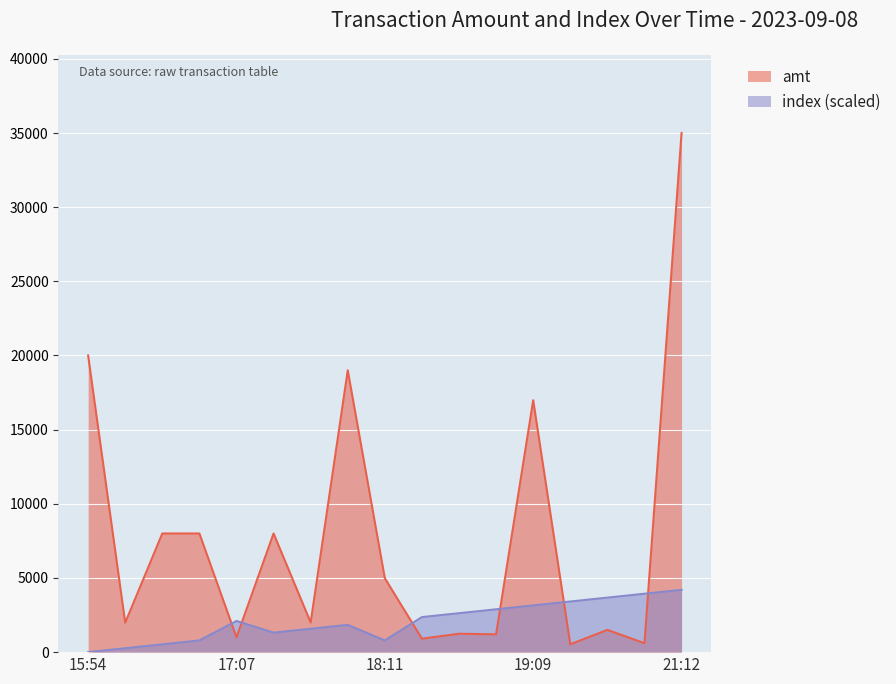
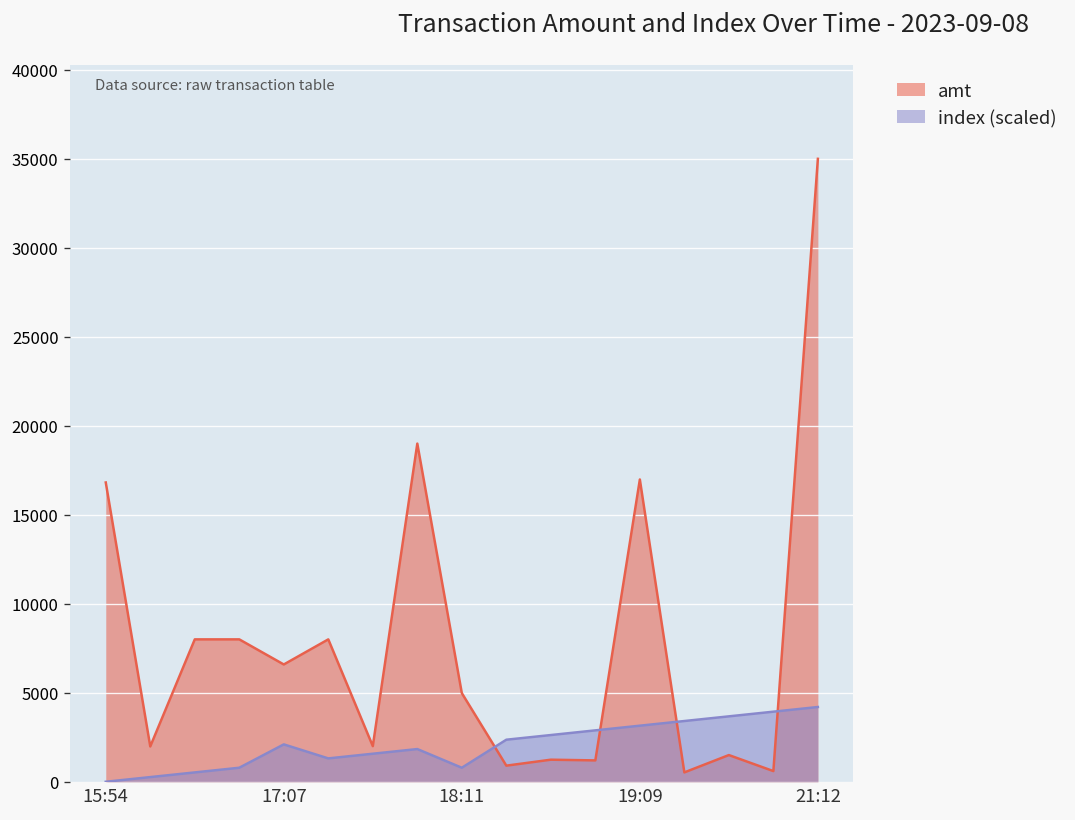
  {
    "amt": {
-     "15:54": 20000,
-     "17:07": 1000,
+     "15:54": 16800,
+     "17:07": 6600,
      "18:11": 5000,
      "19:09": 17000,
      "21:12": 35000
    },
    "index (scaled)": {
      "15:54": 0,
      "17:07": 2100,
      "18:11": 800,
      "19:09": 3200,
      "21:12": 4200
    }
  }
